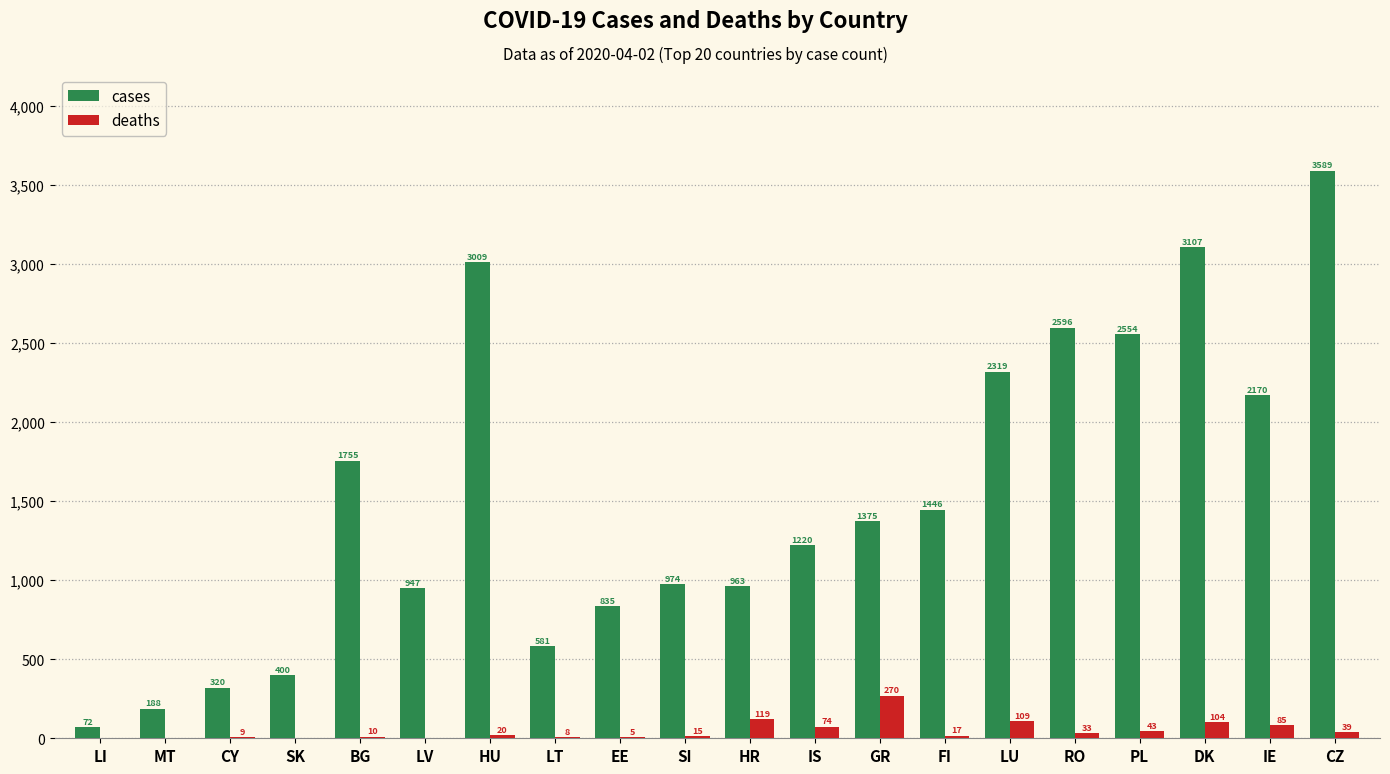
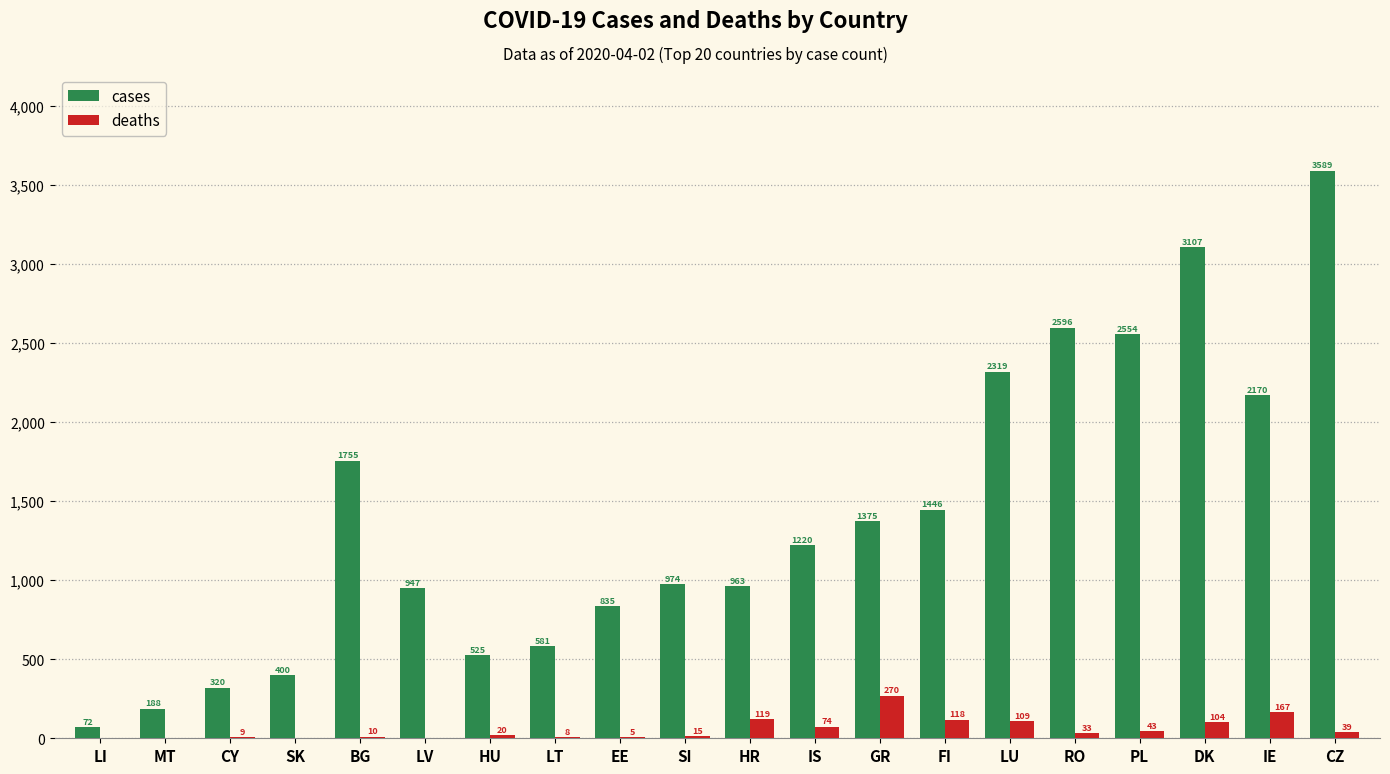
  {
    "cases": {
      "LI": 72,
      "MT": 188,
      "CY": 320,
      "SK": 400,
      "BG": 1755,
      "LV": 947,
-     "HU": 3009,
+     "HU": 525,
      "LT": 581,
      "EE": 835,
      "SI": 974,
      "HR": 963,
      "IS": 1220,
      "GR": 1375,
      "FI": 1446,
      "LU": 2319,
      "RO": 2596,
      "PL": 2554,
      "DK": 3107,
      "IE": 2170,
      "CZ": 3589
    },
    "deaths": {
      "CY": 9,
      "BG": 10,
      "HU": 20,
      "LT": 8,
      "EE": 5,
      "SI": 15,
      "HR": 119,
      "IS": 74,
      "GR": 270,
-     "FI": 17,
+     "FI": 118,
      "LU": 109,
      "RO": 33,
      "PL": 43,
      "DK": 104,
-     "IE": 85,
+     "IE": 167,
      "CZ": 39
    }
  }
